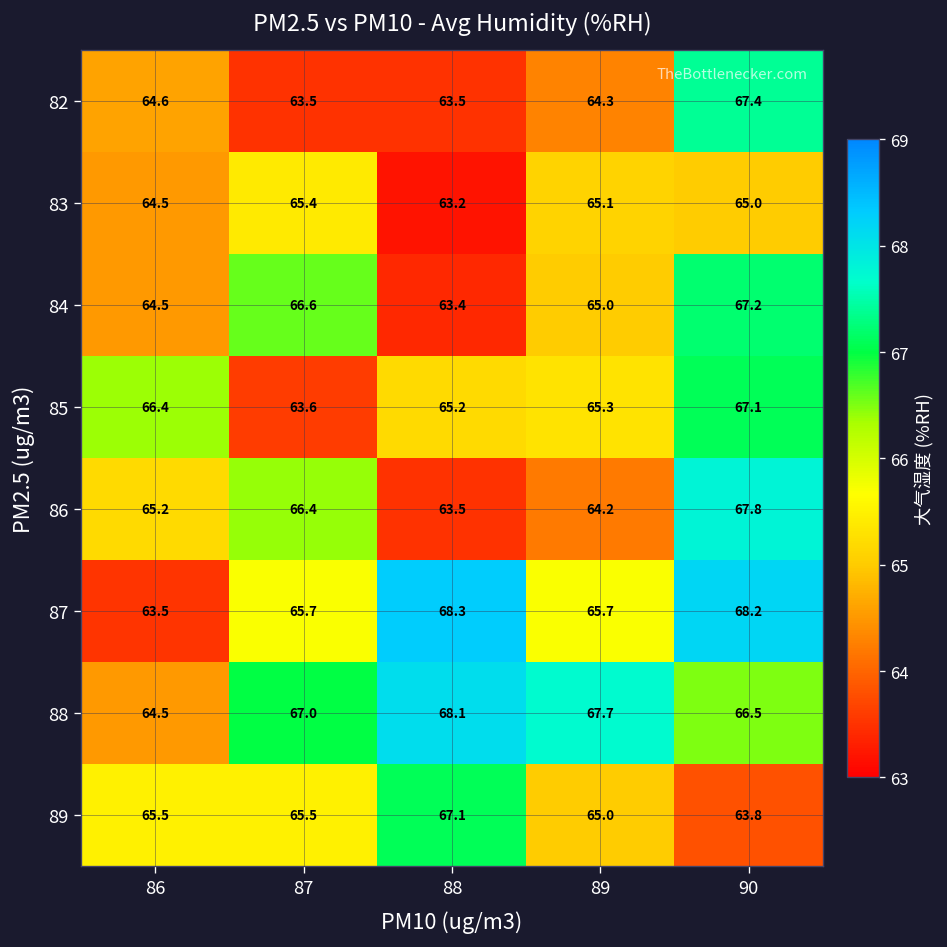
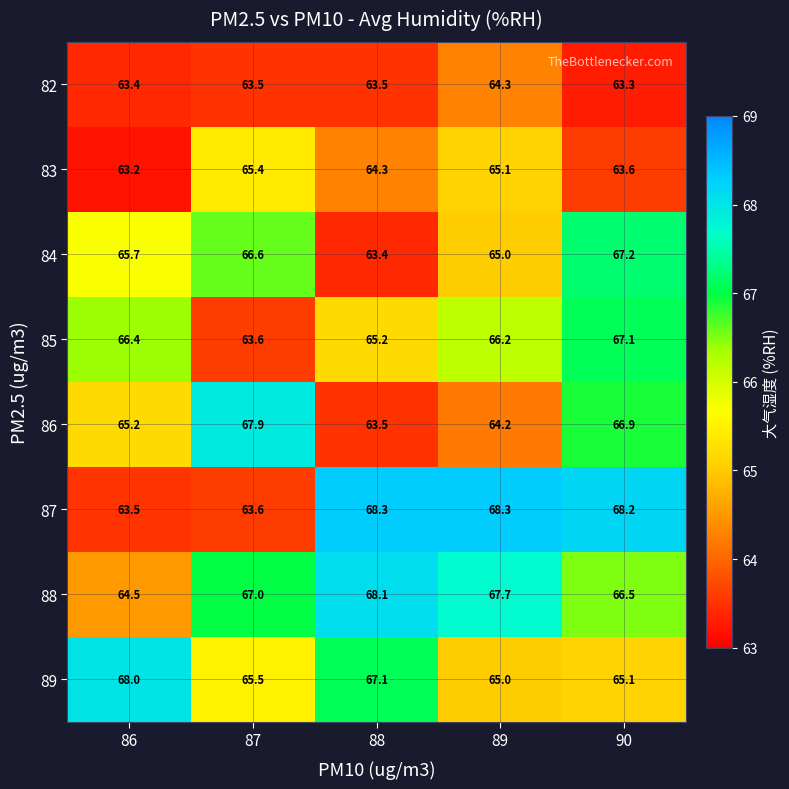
  {
    "82": {
-     "86": 64.6,
+     "86": 63.4,
      "87": 63.5,
      "88": 63.5,
      "89": 64.3,
-     "90": 67.4
+     "90": 63.3
    },
    "83": {
-     "86": 64.5,
+     "86": 63.2,
      "87": 65.4,
-     "88": 63.2,
+     "88": 64.3,
      "89": 65.1,
-     "90": 65.0
+     "90": 63.6
    },
    "84": {
-     "86": 64.5,
+     "86": 65.7,
      "87": 66.6,
      "88": 63.4,
      "89": 65.0,
      "90": 67.2
    },
    "85": {
      "86": 66.4,
      "87": 63.6,
      "88": 65.2,
-     "89": 65.3,
+     "89": 66.2,
      "90": 67.1
    },
    "86": {
      "86": 65.2,
-     "87": 66.4,
+     "87": 67.9,
      "88": 63.5,
      "89": 64.2,
-     "90": 67.8
+     "90": 66.9
    },
    "87": {
      "86": 63.5,
-     "87": 65.7,
+     "87": 63.6,
      "88": 68.3,
-     "89": 65.7,
+     "89": 68.3,
      "90": 68.2
    },
    "88": {
      "86": 64.5,
      "87": 67.0,
      "88": 68.1,
      "89": 67.7,
      "90": 66.5
    },
    "89": {
-     "86": 65.5,
+     "86": 68.0,
      "87": 65.5,
      "88": 67.1,
      "89": 65.0,
-     "90": 63.8
+     "90": 65.1
    }
  }
